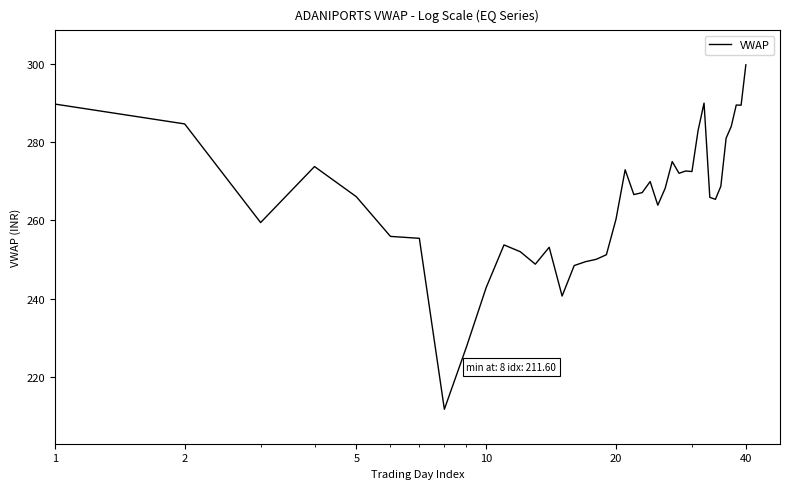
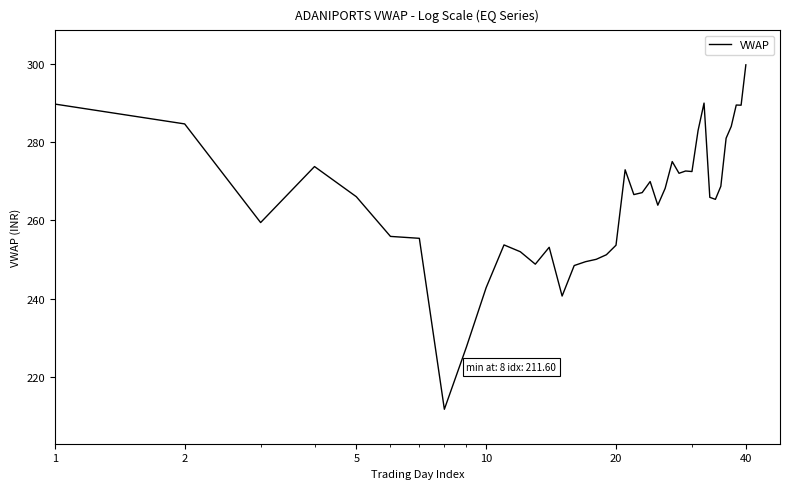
  {
    "1": 290,
    "2": 285,
    "5": 266,
    "10": 243,
-   "20": 260,
+   "20": 254,
    "40": 300
  }
